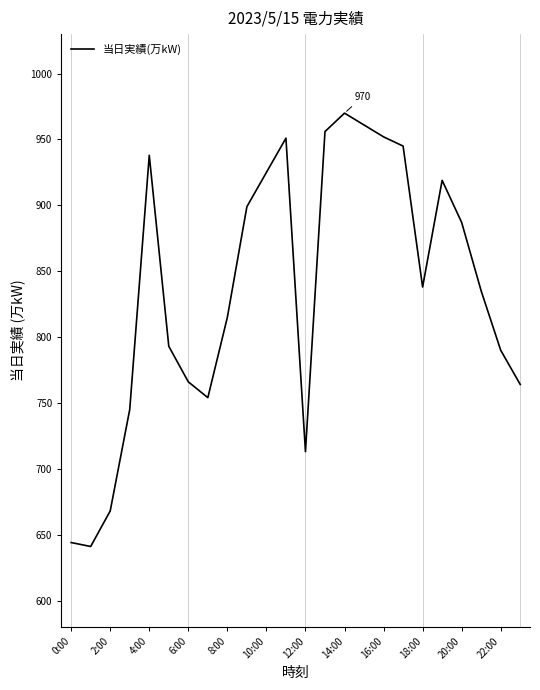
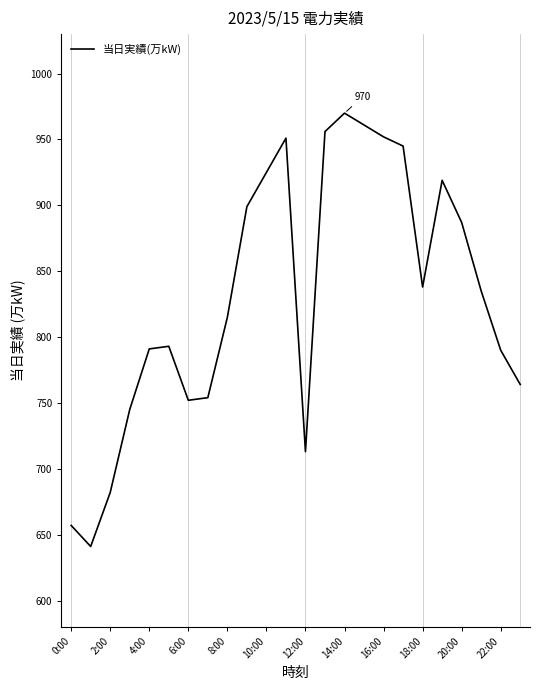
  {
-   "0:00": 644,
-   "2:00": 668,
-   "4:00": 938,
-   "6:00": 766,
+   "0:00": 657,
+   "2:00": 682,
+   "4:00": 791,
+   "6:00": 752,
    "8:00": 815,
    "10:00": 925,
    "12:00": 713,
    "16:00": 952,
    "18:00": 838,
    "20:00": 887,
    "22:00": 790
  }
